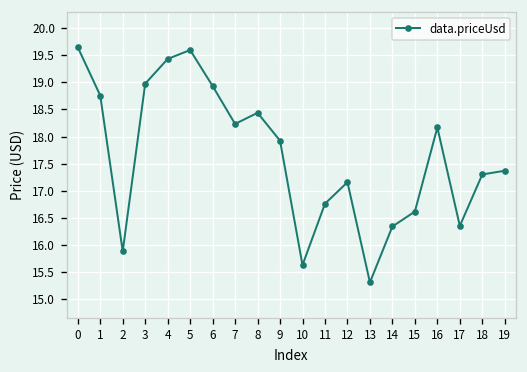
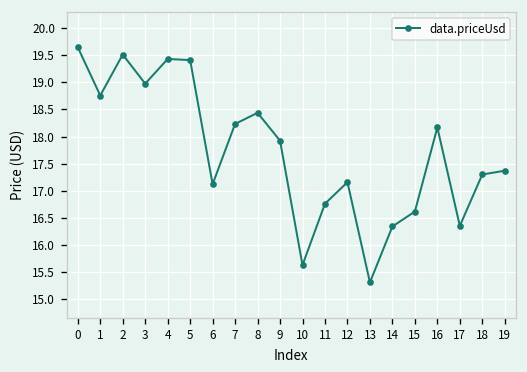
  {
    "0": 19.6,
    "1": 18.8,
-   "2": 15.9,
+   "2": 19.5,
    "3": 19.0,
    "4": 19.4,
-   "5": 19.6,
-   "6": 18.9,
+   "5": 19.4,
+   "6": 17.1,
    "7": 18.2,
    "8": 18.4,
    "9": 17.9,
    "10": 15.6,
    "11": 16.8,
    "12": 17.2,
    "13": 15.3,
    "14": 16.3,
    "15": 16.6,
    "16": 18.2,
    "17": 16.4,
    "18": 17.3,
    "19": 17.4
  }
